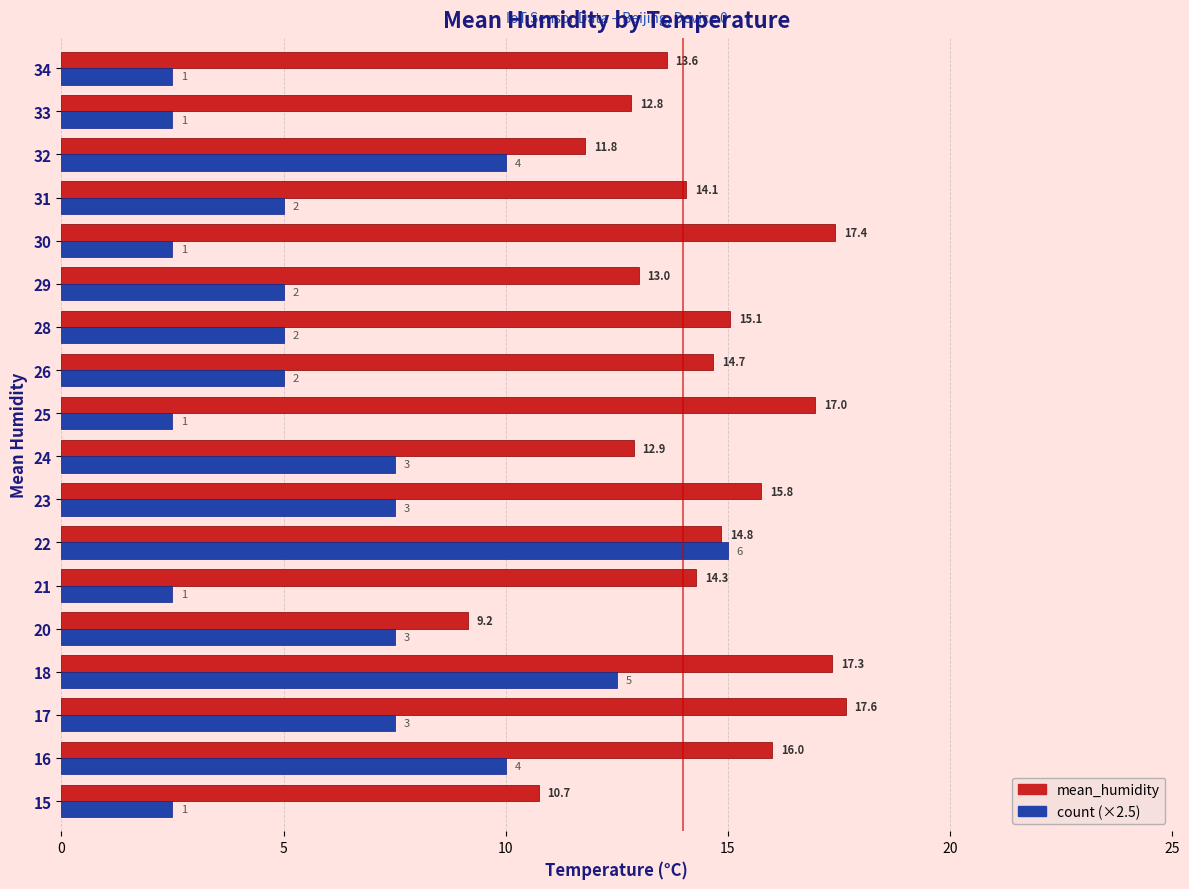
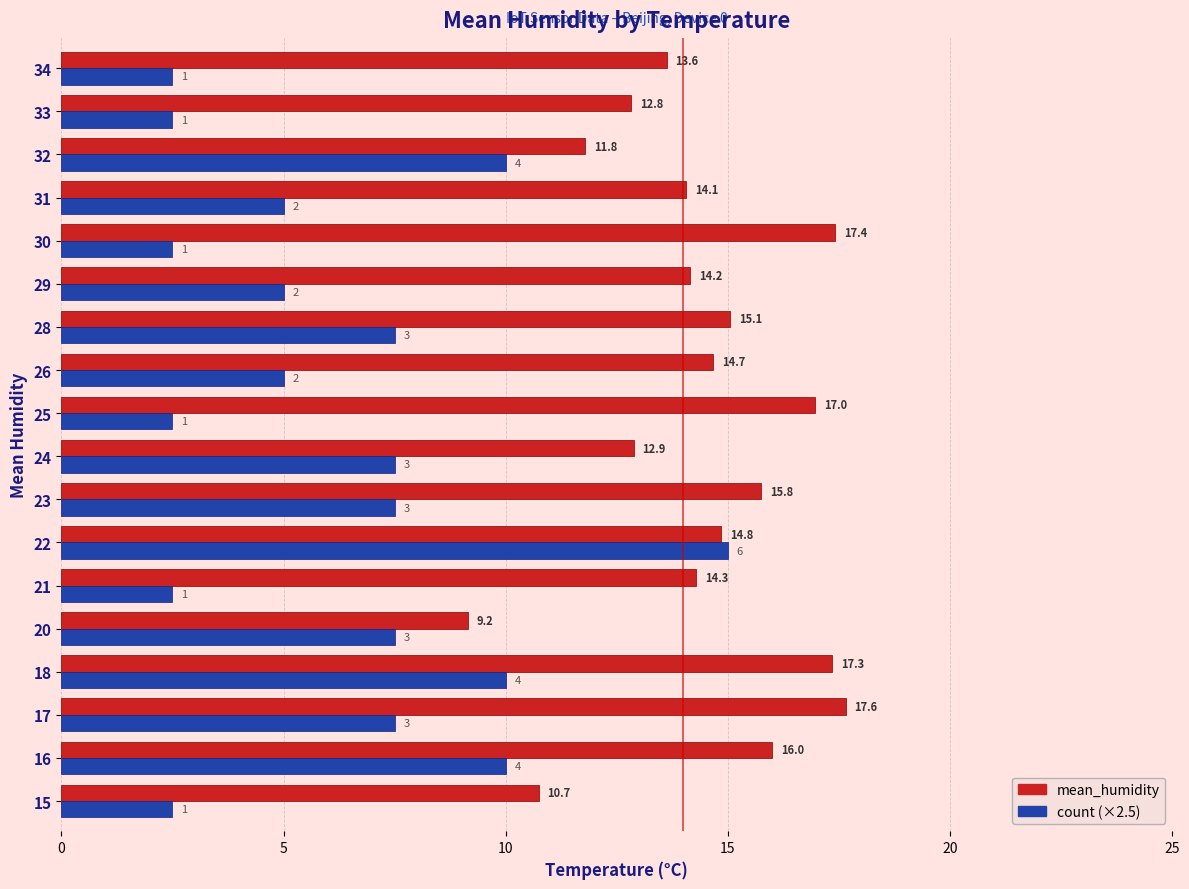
  {
    "mean_humidity": {
      "34": 13.6,
      "33": 12.8,
      "32": 11.8,
      "31": 14.1,
      "30": 17.4,
-     "29": 13.0,
+     "29": 14.2,
      "28": 15.1,
      "26": 14.7,
      "25": 17.0,
      "24": 12.9,
      "23": 15.8,
      "22": 14.8,
      "21": 14.3,
      "20": 9.2,
      "18": 17.3,
      "17": 17.6,
      "16": 16.0,
      "15": 10.7
    },
    "count (×2.5)": {
-     "28": 2,
-     "18": 5
+     "28": 3,
+     "18": 4
    }
  }
